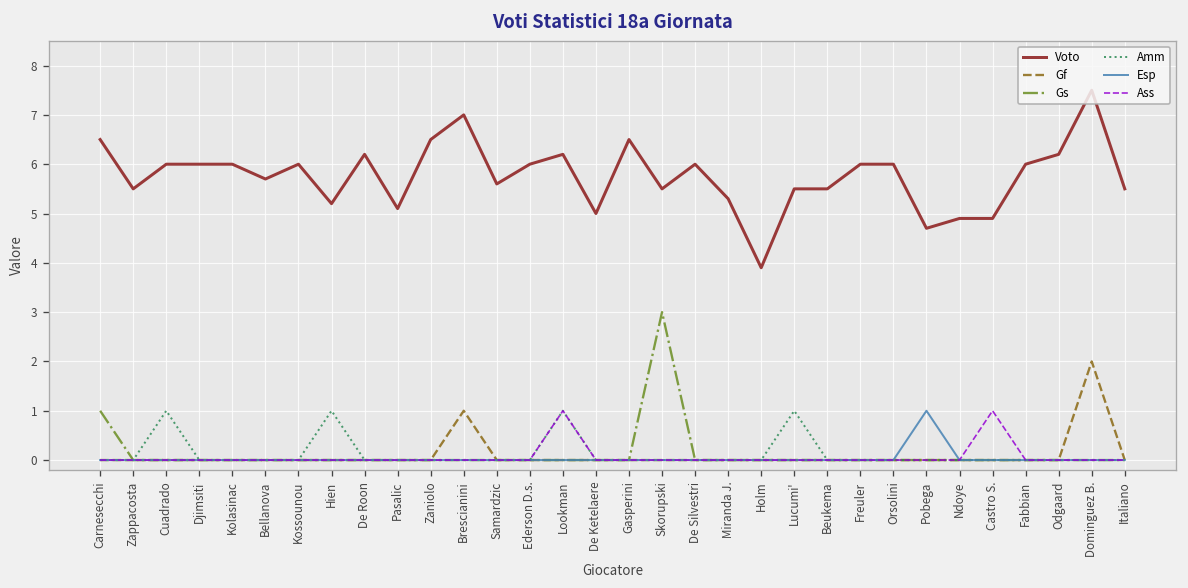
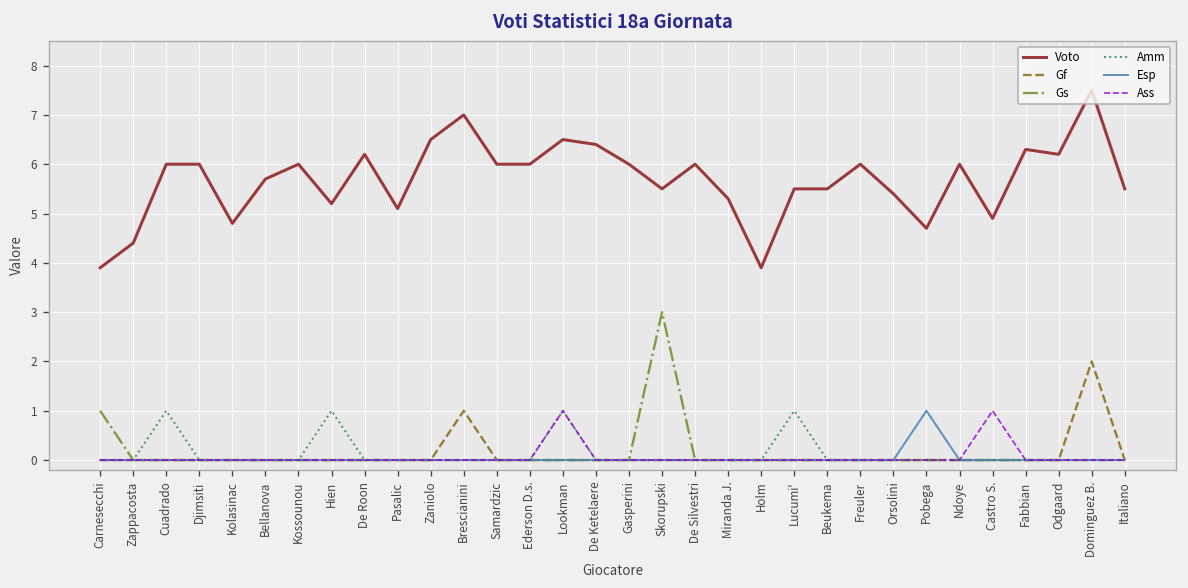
  {
    "Voto": {
-     "Carnesecchi": 6.5,
-     "Zappacosta": 5.5,
+     "Carnesecchi": 3.9,
+     "Zappacosta": 4.4,
      "Cuadrado": 6.0,
      "Djimsiti": 6.0,
-     "Kolasinac": 6.0,
+     "Kolasinac": 4.8,
      "Bellanova": 5.7,
      "Kossounou": 6.0,
      "Hien": 5.2,
      "De Roon": 6.2,
      "Pasalic": 5.1,
      "Zaniolo": 6.5,
      "Brescianini": 7.0,
-     "Samardzic": 5.6,
+     "Samardzic": 6.0,
      "Ederson D.s.": 6.0,
-     "Lookman": 6.2,
-     "De Ketelaere": 5.0,
-     "Gasperini": 6.5,
+     "Lookman": 6.5,
+     "De Ketelaere": 6.4,
+     "Gasperini": 6.0,
      "Skorupski": 5.5,
      "De Silvestri": 6.0,
      "Miranda J.": 5.3,
      "Holm": 3.9,
      "Lucumi'": 5.5,
      "Beukema": 5.5,
      "Freuler": 6.0,
-     "Orsolini": 6.0,
+     "Orsolini": 5.4,
      "Pobega": 4.7,
-     "Ndoye": 4.9,
+     "Ndoye": 6.0,
      "Castro S.": 4.9,
-     "Fabbian": 6.0,
+     "Fabbian": 6.3,
      "Odgaard": 6.2,
      "Italiano": 5.5
    },
    "Amm": {
      "Cuadrado": 1.0,
      "Hien": 1.0,
      "Lucumi'": 1.0
    },
    "Esp": {
      "Pobega": 1.0
    },
    "Ass": {
      "Castro S.": 1.0
    }
  }
